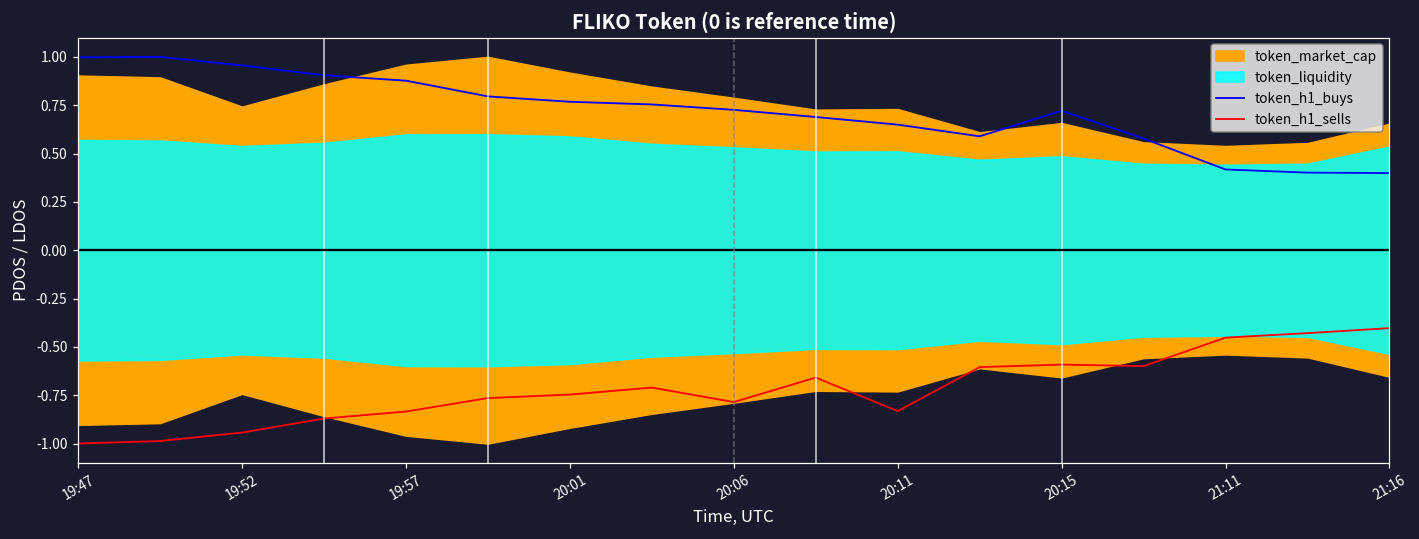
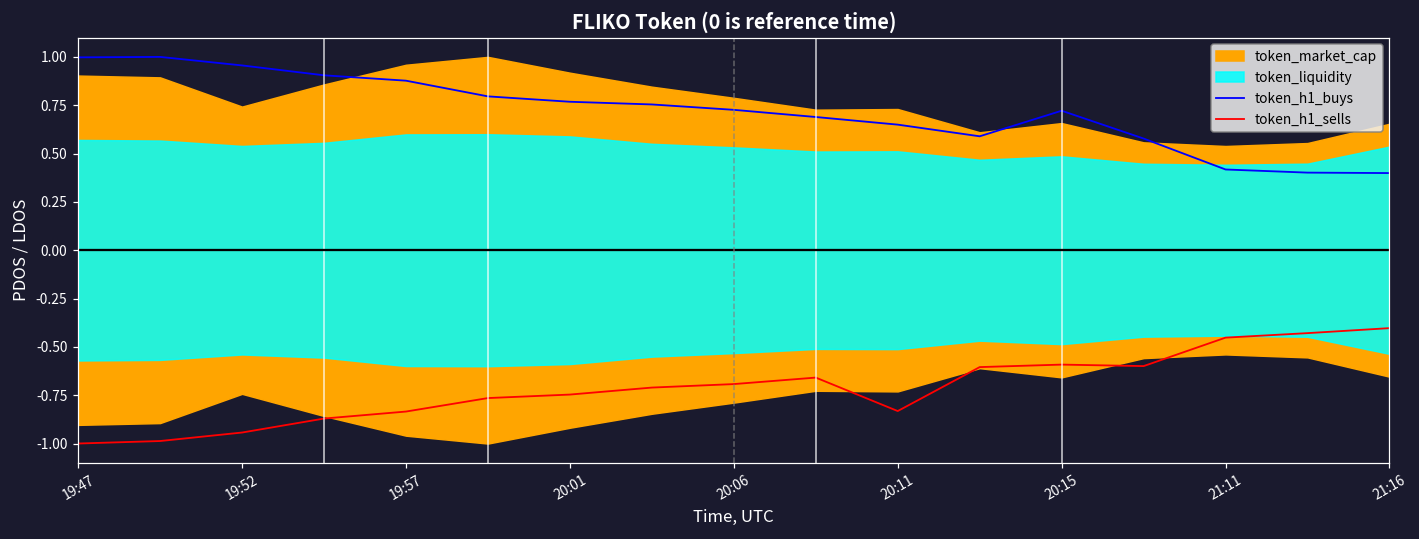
  {
    "token_h1_buys": {
      "19:47": 1.00,
      "19:52": 0.96,
      "19:57": 0.88,
      "20:01": 0.77,
      "20:06": 0.73,
      "20:11": 0.65,
      "20:15": 0.72,
      "21:11": 0.42,
      "21:16": 0.40
    },
    "token_h1_sells": {
      "19:47": -1.00,
      "19:52": -0.94,
      "19:57": -0.83,
      "20:01": -0.75,
-     "20:06": -0.79,
+     "20:06": -0.69,
      "20:11": -0.83,
      "20:15": -0.59,
      "21:11": -0.45,
      "21:16": -0.40
    }
  }
